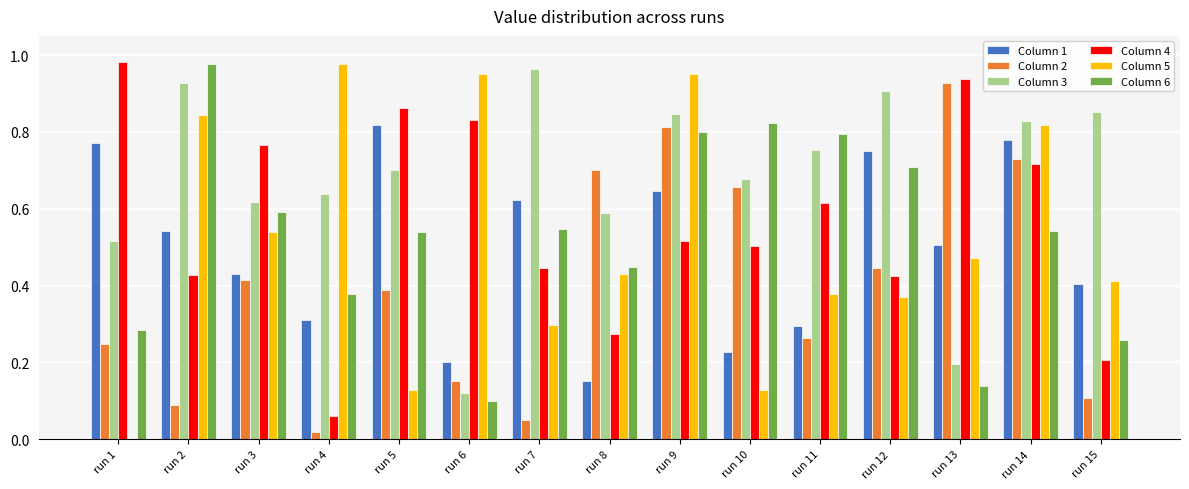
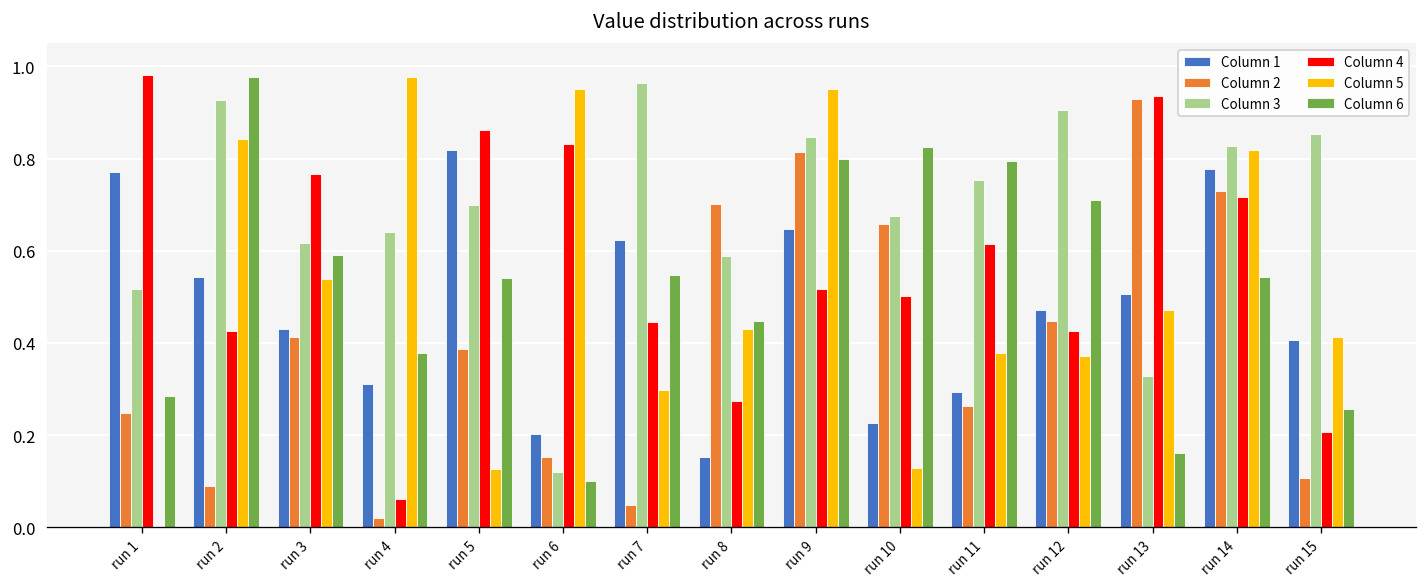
  {
    "Column 1": {
      "run 1": 0.77,
      "run 2": 0.54,
      "run 3": 0.43,
      "run 4": 0.31,
      "run 5": 0.82,
      "run 6": 0.20,
      "run 7": 0.62,
      "run 8": 0.15,
      "run 9": 0.65,
      "run 10": 0.23,
      "run 11": 0.29,
-     "run 12": 0.75,
+     "run 12": 0.47,
      "run 13": 0.51,
      "run 14": 0.78,
      "run 15": 0.41
    },
    "Column 2": {
      "run 1": 0.25,
      "run 2": 0.09,
      "run 3": 0.41,
      "run 4": 0.02,
      "run 5": 0.39,
      "run 6": 0.15,
      "run 7": 0.05,
      "run 8": 0.70,
      "run 9": 0.81,
      "run 10": 0.66,
      "run 11": 0.26,
      "run 12": 0.45,
      "run 13": 0.93,
      "run 14": 0.73,
      "run 15": 0.11
    },
    "Column 3": {
      "run 1": 0.52,
      "run 2": 0.93,
      "run 3": 0.62,
      "run 4": 0.64,
      "run 5": 0.70,
      "run 6": 0.12,
      "run 7": 0.96,
      "run 8": 0.59,
      "run 9": 0.85,
      "run 10": 0.68,
      "run 11": 0.75,
      "run 12": 0.91,
-     "run 13": 0.20,
+     "run 13": 0.33,
      "run 14": 0.83,
      "run 15": 0.85
    },
    "Column 4": {
      "run 1": 0.98,
      "run 2": 0.43,
      "run 3": 0.77,
      "run 4": 0.06,
      "run 5": 0.86,
      "run 6": 0.83,
      "run 7": 0.44,
      "run 8": 0.27,
      "run 9": 0.52,
      "run 10": 0.50,
      "run 11": 0.62,
      "run 12": 0.43,
      "run 13": 0.94,
      "run 14": 0.72,
      "run 15": 0.21
    },
    "Column 5": {
      "run 2": 0.84,
      "run 3": 0.54,
      "run 4": 0.98,
      "run 5": 0.13,
      "run 6": 0.95,
      "run 7": 0.30,
      "run 8": 0.43,
      "run 9": 0.95,
      "run 10": 0.13,
      "run 11": 0.38,
      "run 12": 0.37,
      "run 13": 0.47,
      "run 14": 0.82,
      "run 15": 0.41
    },
    "Column 6": {
      "run 1": 0.28,
      "run 2": 0.98,
      "run 3": 0.59,
      "run 4": 0.38,
      "run 5": 0.54,
      "run 6": 0.10,
      "run 7": 0.55,
      "run 8": 0.45,
      "run 9": 0.80,
      "run 10": 0.82,
      "run 11": 0.79,
      "run 12": 0.71,
-     "run 13": 0.14,
+     "run 13": 0.16,
      "run 14": 0.54,
      "run 15": 0.26
    }
  }
